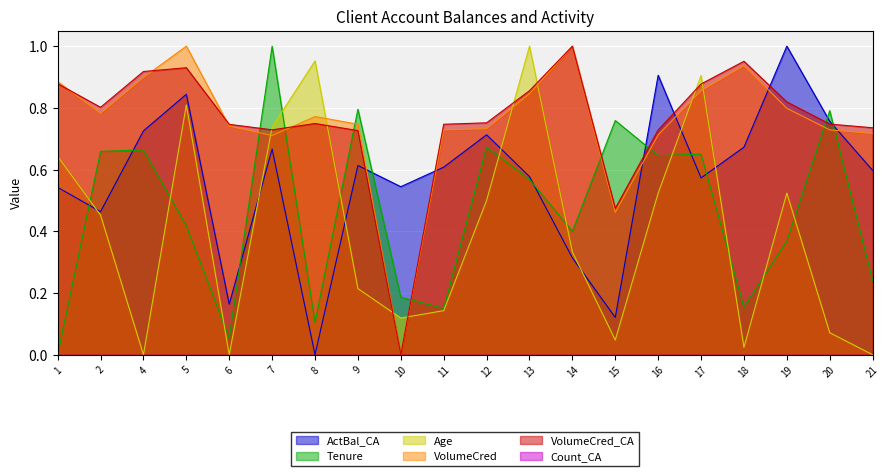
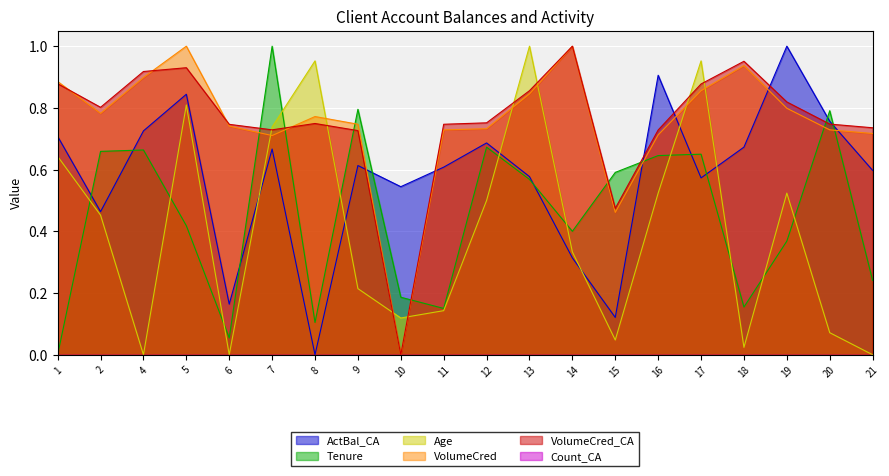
  {
    "ActBal_CA": {
-     "1": 0.54,
+     "1": 0.71,
      "2": 0.46,
      "4": 0.73,
      "5": 0.84,
      "6": 0.16,
      "7": 0.67,
      "9": 0.61,
      "10": 0.54,
      "11": 0.61,
-     "12": 0.71,
+     "12": 0.69,
      "13": 0.58,
      "14": 0.31,
      "15": 0.12,
      "16": 0.91,
      "17": 0.57,
      "18": 0.67,
      "19": 1.00,
      "20": 0.76,
      "21": 0.60
    },
    "Tenure": {
      "2": 0.66,
      "4": 0.66,
      "5": 0.42,
      "6": 0.05,
      "7": 1.00,
      "8": 0.10,
      "9": 0.80,
      "10": 0.19,
      "12": 0.67,
      "13": 0.57,
      "14": 0.40,
-     "15": 0.76,
+     "15": 0.59,
      "16": 0.65,
      "17": 0.65,
      "18": 0.15,
      "19": 0.37,
      "20": 0.79,
      "21": 0.24
    },
    "Age": {
      "1": 0.64,
      "2": 0.45,
      "5": 0.81,
      "7": 0.74,
      "8": 0.95,
      "9": 0.21,
      "10": 0.12,
      "12": 0.50,
      "13": 1.00,
      "14": 0.33,
      "15": 0.05,
      "16": 0.52,
-     "17": 0.90,
+     "17": 0.95,
      "18": 0.02,
      "19": 0.52,
      "20": 0.07
    },
    "VolumeCred": {
      "2": 0.78,
      "4": 0.90,
      "5": 1.00,
      "7": 0.71,
      "8": 0.77,
      "9": 0.75,
      "11": 0.73,
      "12": 0.73,
      "13": 0.85,
      "15": 0.46,
      "16": 0.71,
      "17": 0.86,
      "18": 0.94,
      "19": 0.80,
      "20": 0.73,
      "21": 0.72
    },
    "VolumeCred_CA": {
      "2": 0.80,
      "4": 0.92,
      "5": 0.93,
      "7": 0.73,
      "8": 0.75,
      "9": 0.73,
      "11": 0.75,
      "12": 0.75,
      "13": 0.86,
      "15": 0.47,
      "16": 0.73,
      "17": 0.88,
      "18": 0.95,
      "19": 0.82,
      "20": 0.75,
      "21": 0.74
    },
    "Count_CA": {
      "2": 0.00,
      "5": 0.00,
      "7": 0.00,
      "9": 0.00,
      "11": 0.00,
      "12": 0.00,
      "13": 0.00,
      "14": 0.00,
      "15": 0.00,
      "16": 0.00,
      "17": 0.00,
      "18": 0.00,
      "19": 0.00,
      "20": 0.00
    }
  }
